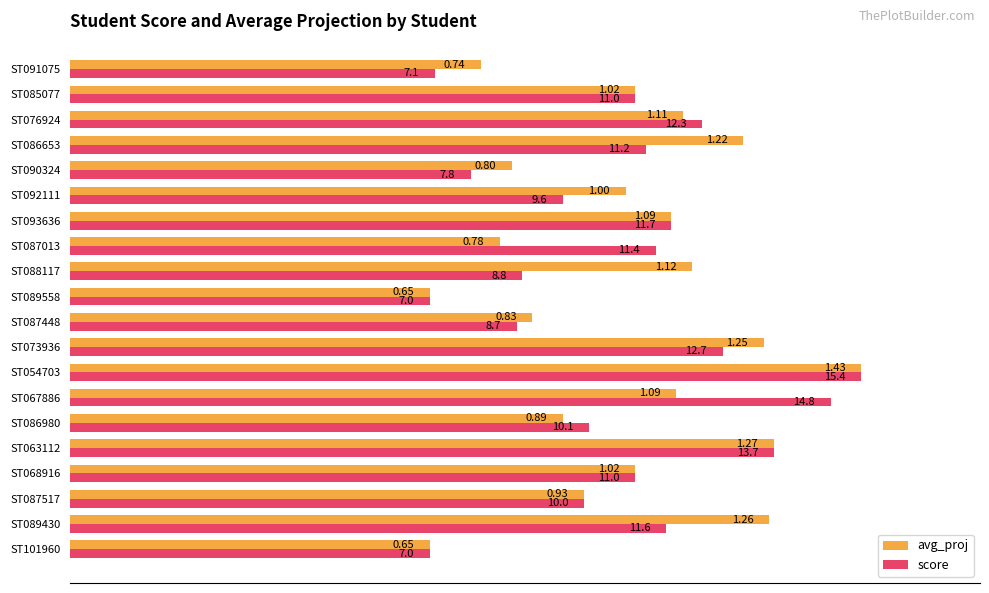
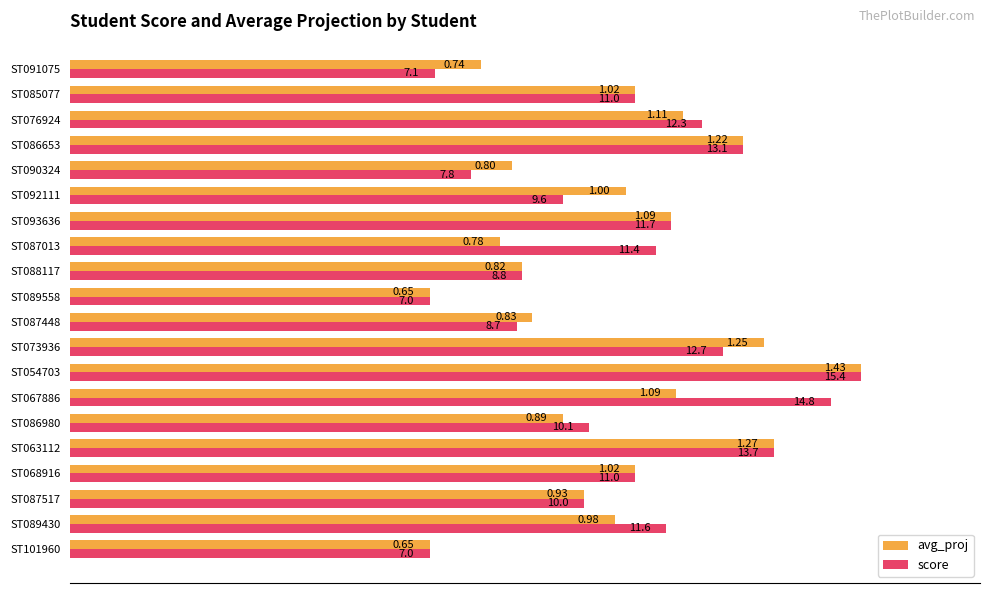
  {
    "avg_proj": {
-     "ST088117": 1.12,
-     "ST089430": 1.26
+     "ST088117": 0.82,
+     "ST089430": 0.98
    },
    "score": {
-     "ST086653": 11.2
+     "ST086653": 13.1
    }
  }
